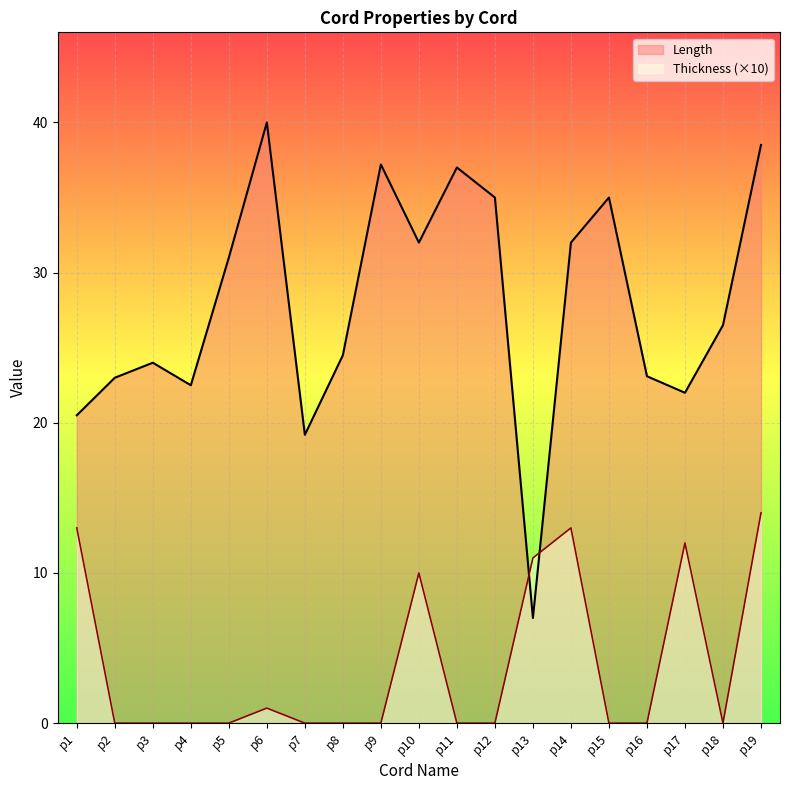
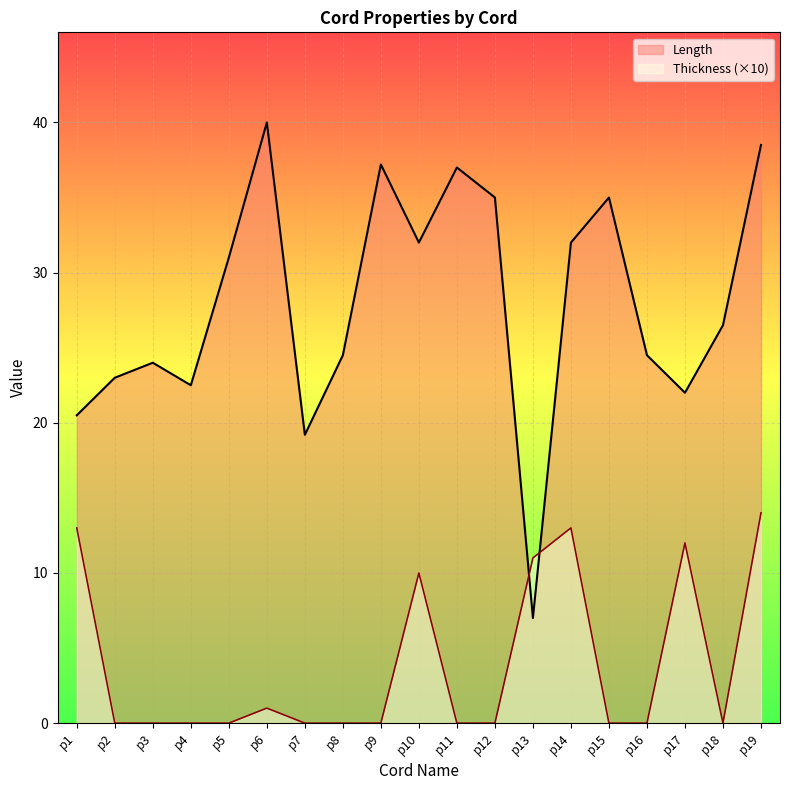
  {
    "Length": {
      "p1": 20.5,
      "p2": 23.0,
      "p3": 24.0,
      "p4": 22.5,
      "p5": 31.0,
      "p6": 40.0,
      "p7": 19.2,
      "p8": 24.5,
      "p9": 37.2,
      "p10": 32.0,
      "p11": 37.0,
      "p12": 35.0,
      "p13": 7.0,
      "p14": 32.0,
      "p15": 35.0,
-     "p16": 23.1,
+     "p16": 24.5,
      "p17": 22.0,
      "p18": 26.5,
      "p19": 38.5
    },
    "Thickness (×10)": {
      "p1": 13.0,
      "p2": 0.0,
      "p3": 0.0,
      "p4": 0.0,
      "p5": 0.0,
      "p6": 1.0,
      "p7": 0.0,
      "p8": 0.0,
      "p9": 0.0,
      "p10": 10.0,
      "p11": 0.0,
      "p12": 0.0,
      "p13": 11.0,
      "p14": 13.0,
      "p15": 0.0,
      "p16": 0.0,
      "p17": 12.0,
      "p18": 0.0,
      "p19": 14.0
    }
  }
